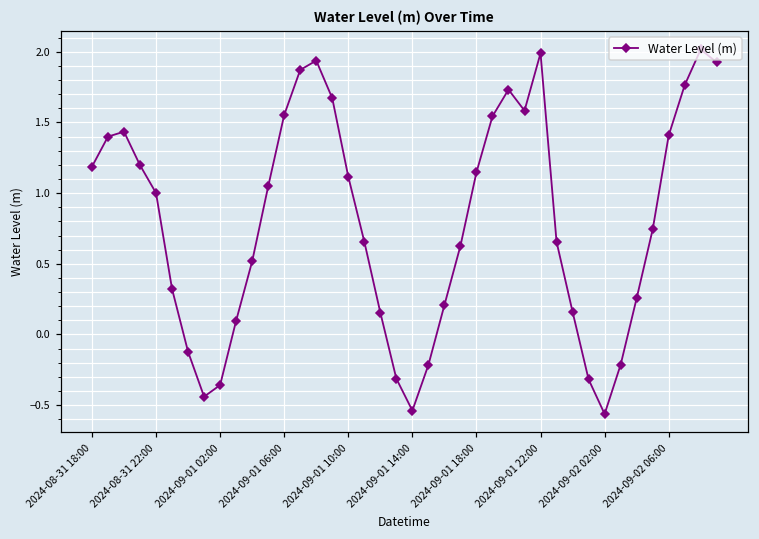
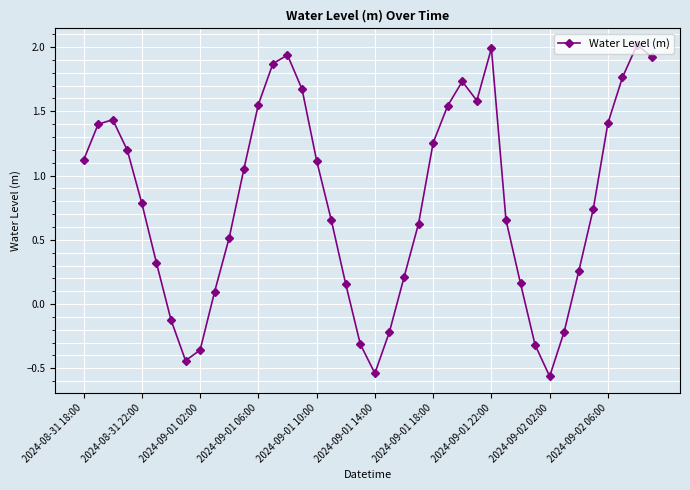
  {
-   "2024-08-31 18:00": 1.19,
-   "2024-08-31 22:00": 1.00,
+   "2024-08-31 18:00": 1.12,
+   "2024-08-31 22:00": 0.78,
    "2024-09-01 02:00": -0.36,
    "2024-09-01 06:00": 1.55,
    "2024-09-01 10:00": 1.12,
    "2024-09-01 14:00": -0.54,
-   "2024-09-01 18:00": 1.15,
+   "2024-09-01 18:00": 1.25,
    "2024-09-01 22:00": 1.99,
    "2024-09-02 02:00": -0.56,
    "2024-09-02 06:00": 1.41
  }
